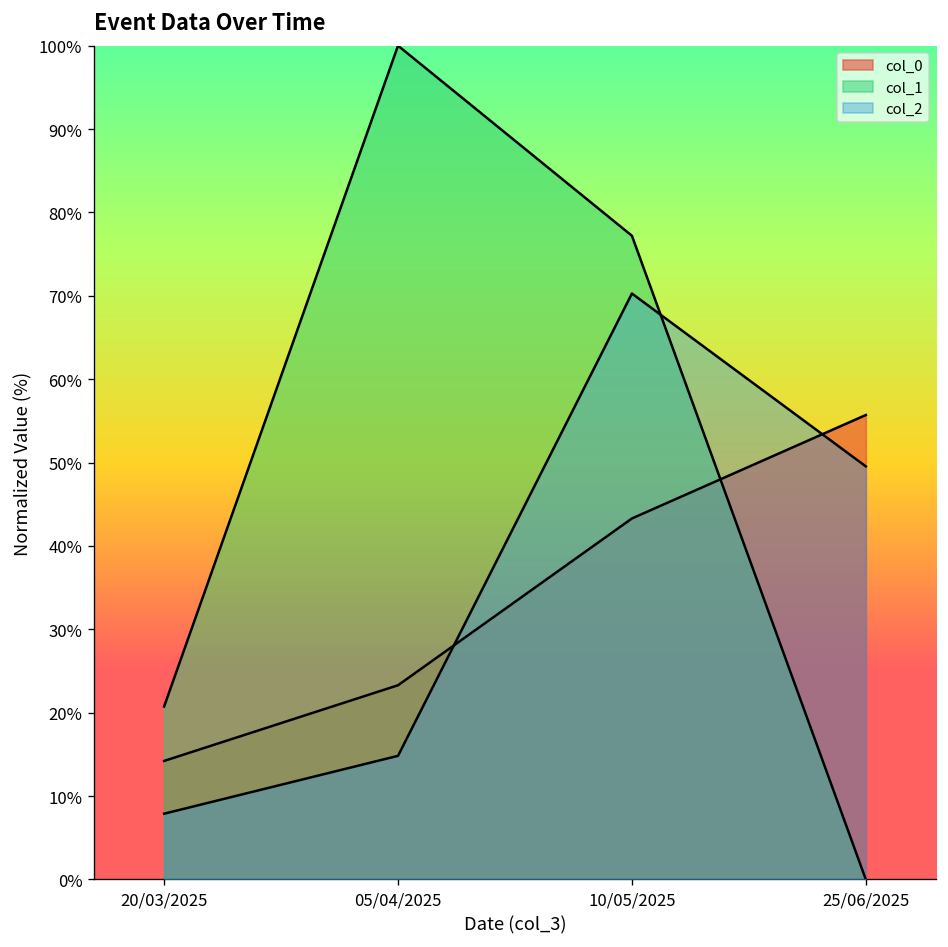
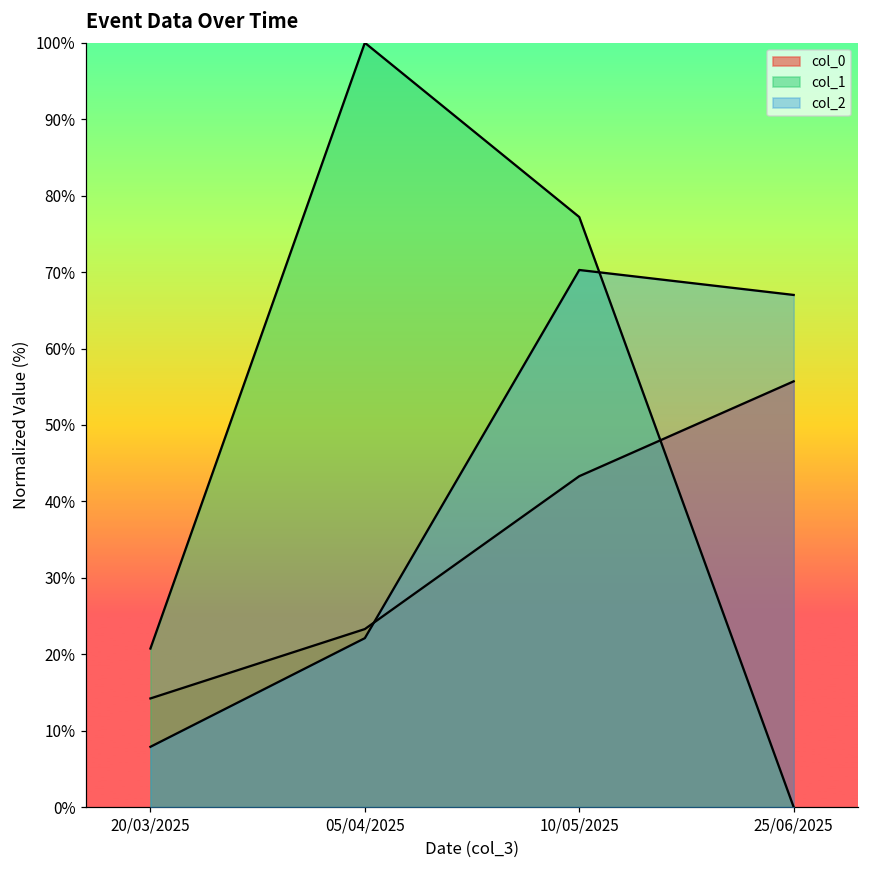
  {
    "col_0": {
      "20/03/2025": "14%",
      "05/04/2025": "23%",
      "10/05/2025": "43%",
      "25/06/2025": "56%"
    },
    "col_1": {
      "20/03/2025": "21%",
      "05/04/2025": "100%",
      "10/05/2025": "77%",
      "25/06/2025": "0%"
    },
    "col_2": {
      "20/03/2025": "8%",
-     "05/04/2025": "15%",
+     "05/04/2025": "22%",
      "10/05/2025": "70%",
-     "25/06/2025": "50%"
+     "25/06/2025": "67%"
    }
  }
